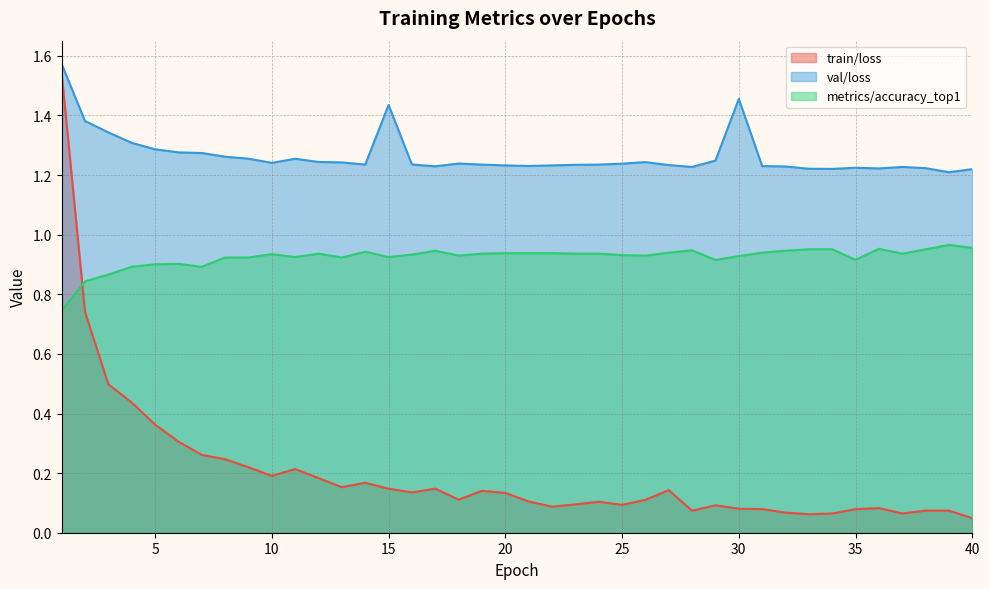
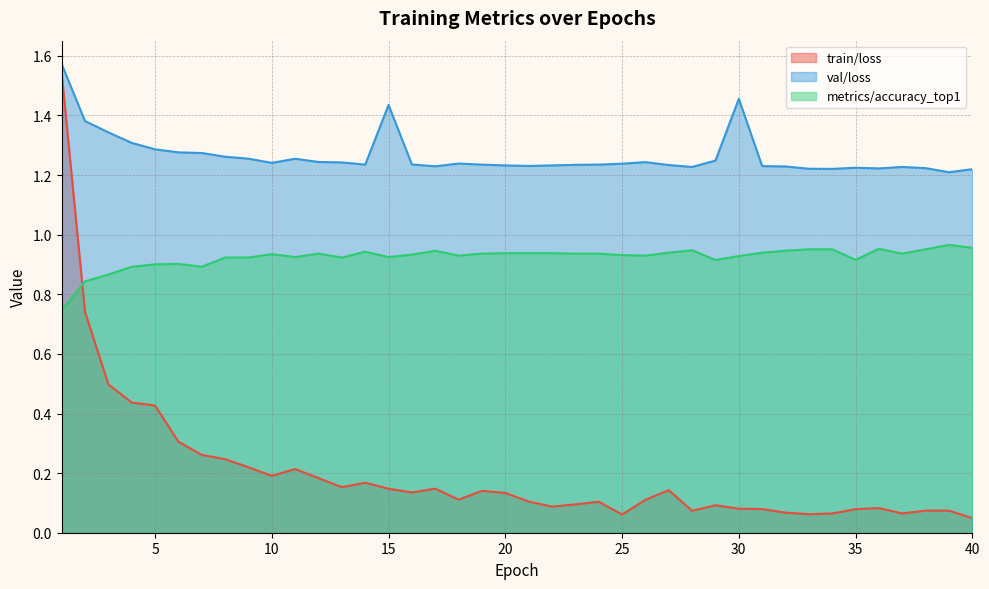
  {
    "train/loss": {
-     "5": 0.36,
+     "5": 0.43,
      "10": 0.19,
      "15": 0.15,
      "20": 0.13,
-     "25": 0.09,
+     "25": 0.06,
      "30": 0.08,
      "35": 0.08,
      "40": 0.05
    },
    "val/loss": {
      "5": 1.29,
      "10": 1.24,
      "15": 1.44,
      "20": 1.23,
      "25": 1.24,
      "30": 1.46,
      "35": 1.22,
      "40": 1.22
    },
    "metrics/accuracy_top1": {
      "5": 0.90,
      "10": 0.93,
      "15": 0.92,
      "20": 0.94,
      "25": 0.93,
      "30": 0.93,
      "35": 0.92,
      "40": 0.96
    }
  }
